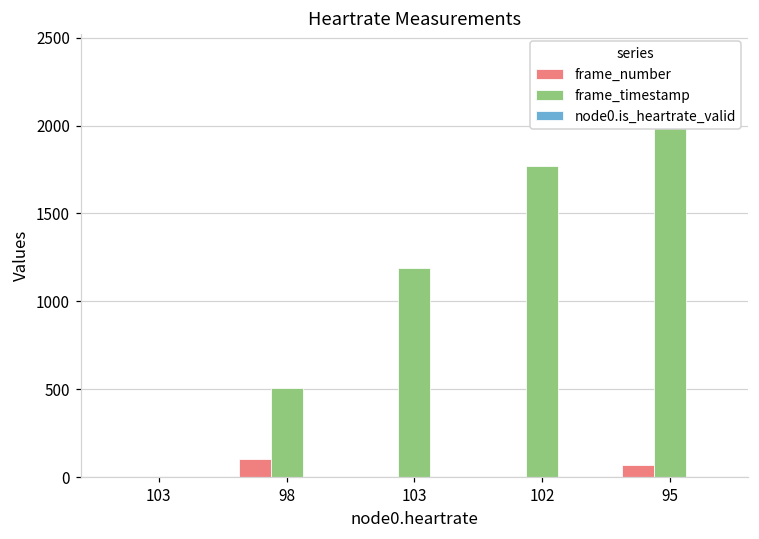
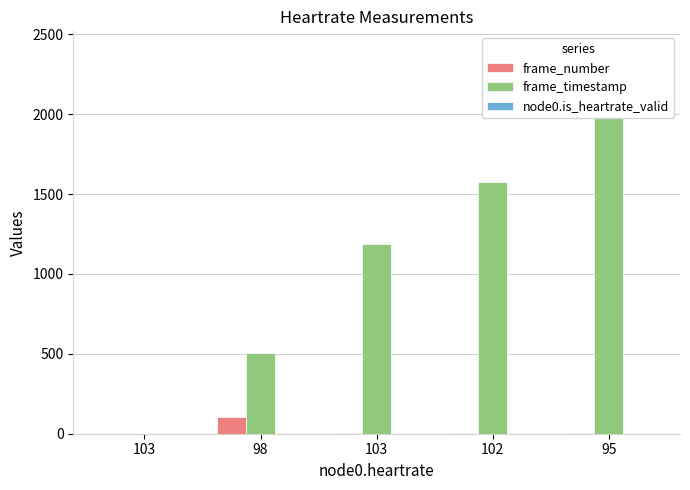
  {
    "frame_number": {
      "98": 100,
-     "95": 70
+     "95": 0
    },
    "frame_timestamp": {
      "98": 510,
-     "102": 1770
+     "102": 1580
    }
  }
